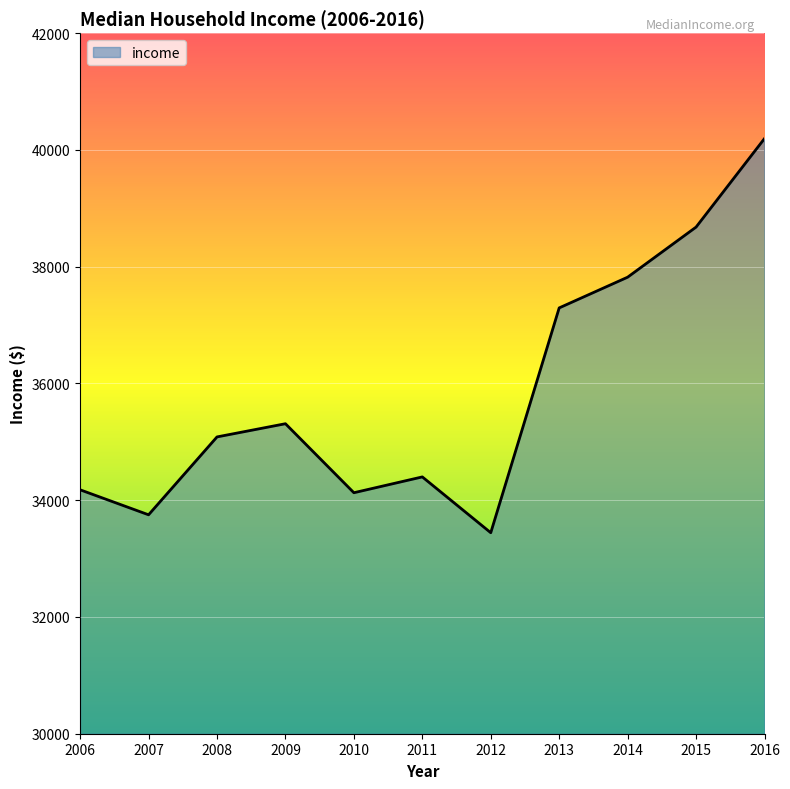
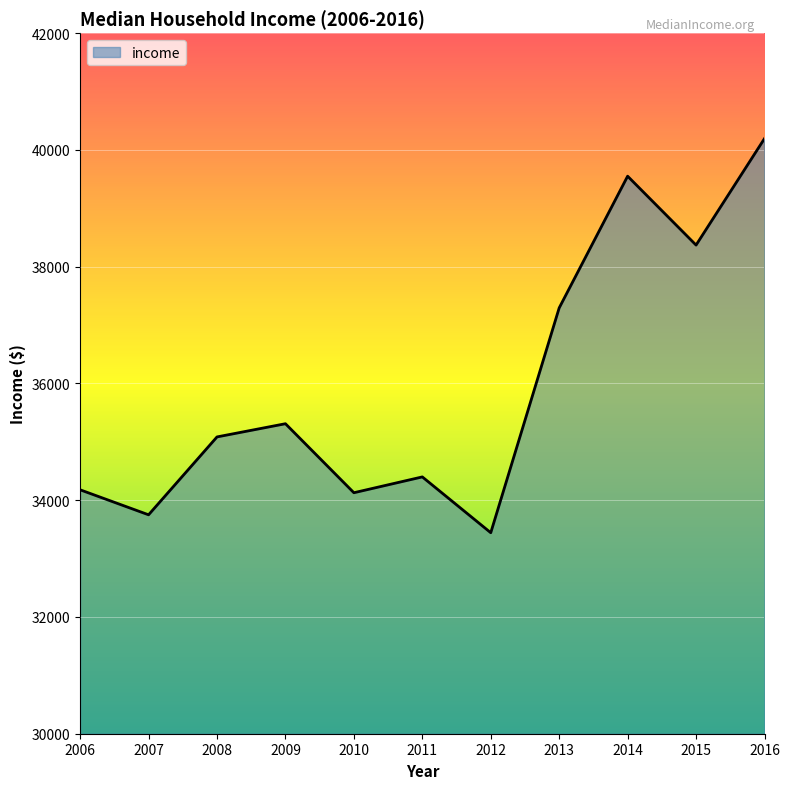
  {
    "2006": 34200,
    "2007": 33800,
    "2008": 35100,
    "2009": 35300,
    "2010": 34100,
    "2011": 34400,
    "2012": 33400,
    "2013": 37300,
-   "2014": 37800,
-   "2015": 38700,
+   "2014": 39600,
+   "2015": 38400,
    "2016": 40200
  }
